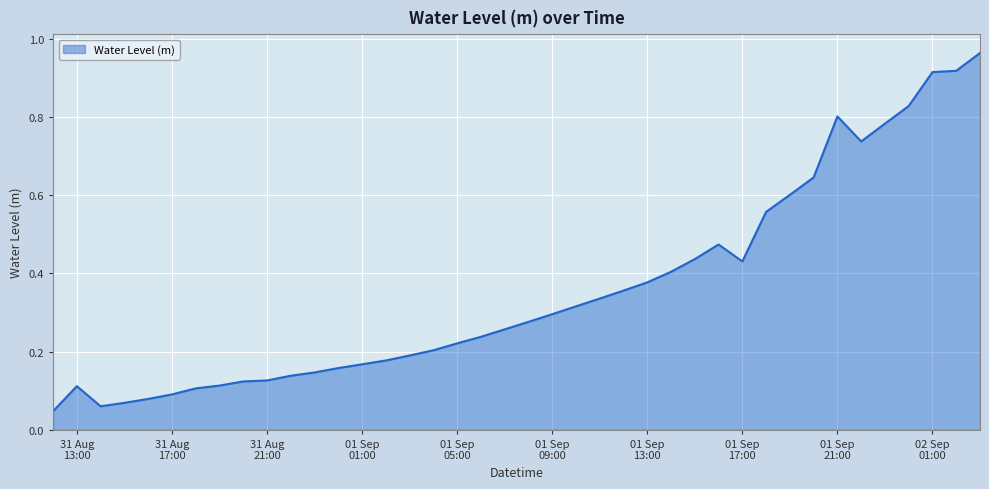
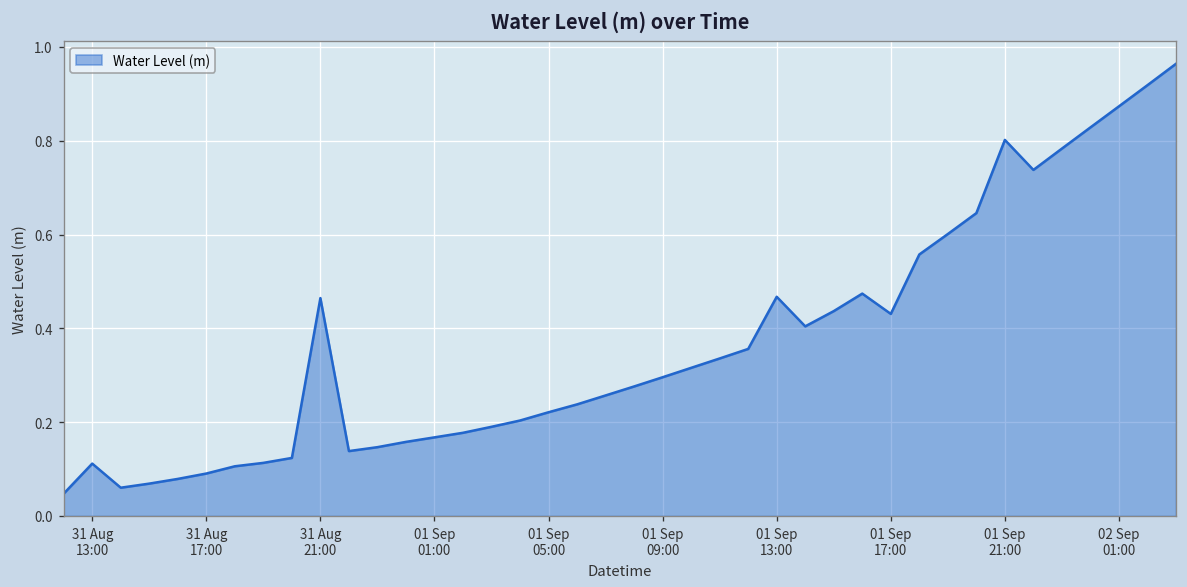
  {
    "31 Aug 13:00": 0.11,
    "31 Aug 17:00": 0.09,
-   "31 Aug 21:00": 0.13,
+   "31 Aug 21:00": 0.46,
    "01 Sep 01:00": 0.17,
    "01 Sep 05:00": 0.22,
    "01 Sep 09:00": 0.30,
-   "01 Sep 13:00": 0.38,
+   "01 Sep 13:00": 0.47,
    "01 Sep 17:00": 0.43,
    "01 Sep 21:00": 0.80,
-   "02 Sep 01:00": 0.92
+   "02 Sep 01:00": 0.87
  }
